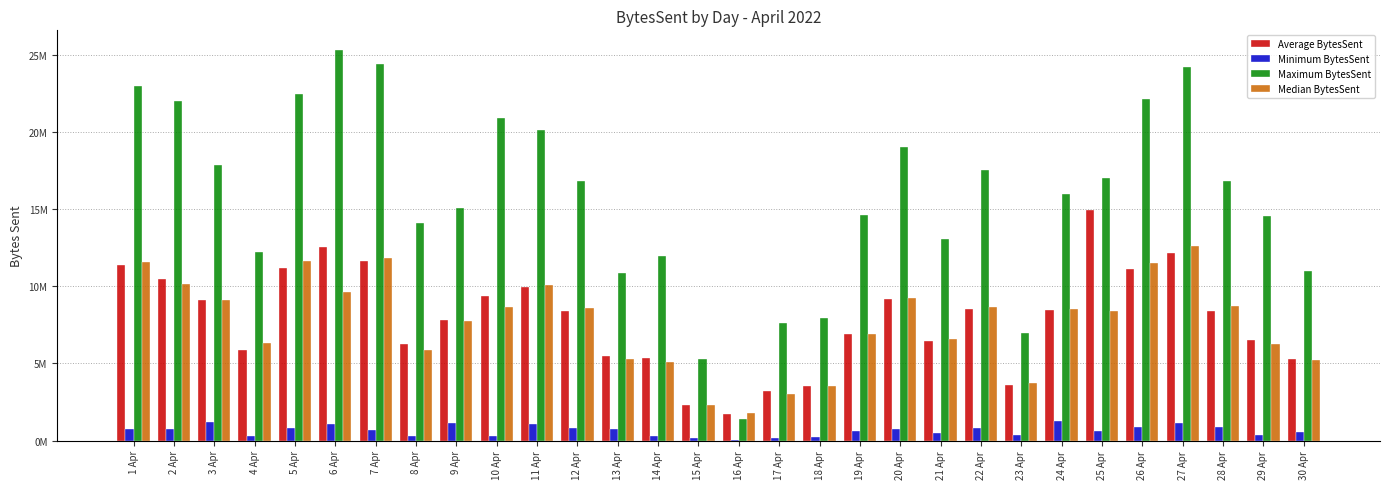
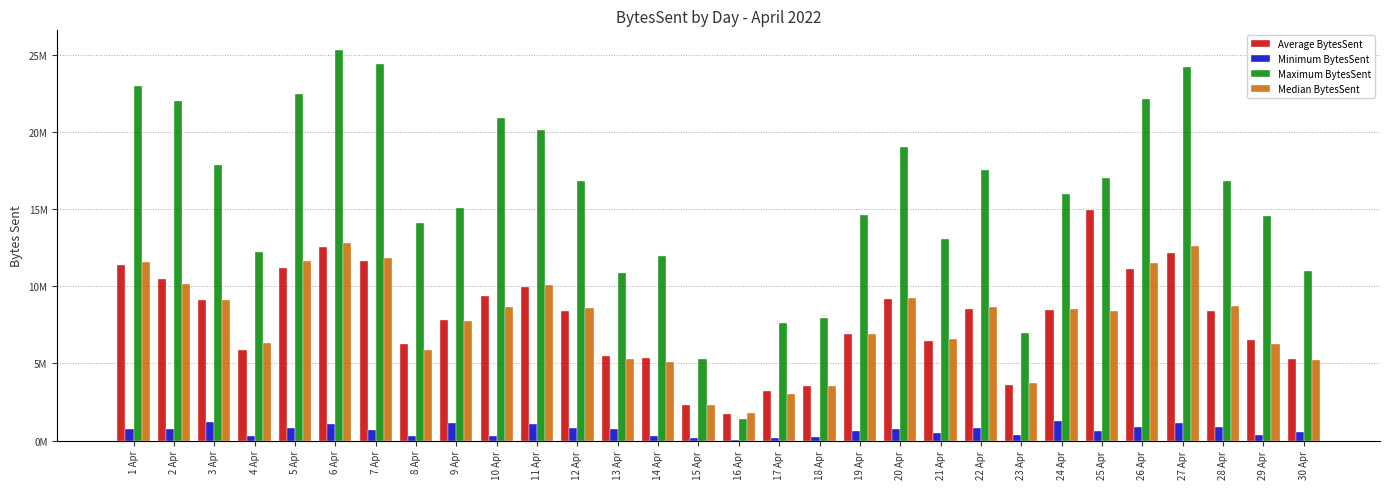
  {
    "Average BytesSent": {
      "1 Apr": 11400000,
      "2 Apr": 10500000,
      "3 Apr": 9100000,
      "4 Apr": 5900000,
      "5 Apr": 11200000,
      "6 Apr": 12500000,
      "7 Apr": 11600000,
      "8 Apr": 6200000,
      "9 Apr": 7800000,
      "10 Apr": 9400000,
      "11 Apr": 10000000,
      "12 Apr": 8400000,
      "13 Apr": 5500000,
      "14 Apr": 5300000,
      "15 Apr": 2300000,
      "16 Apr": 1700000,
      "17 Apr": 3200000,
      "18 Apr": 3500000,
      "19 Apr": 6900000,
      "20 Apr": 9200000,
      "21 Apr": 6400000,
      "22 Apr": 8500000,
      "23 Apr": 3600000,
      "24 Apr": 8500000,
      "25 Apr": 15000000,
      "26 Apr": 11100000,
      "27 Apr": 12100000,
      "28 Apr": 8400000,
      "29 Apr": 6500000,
      "30 Apr": 5300000
    },
    "Minimum BytesSent": {
      "1 Apr": 700000,
      "2 Apr": 700000,
      "3 Apr": 1200000,
      "4 Apr": 300000,
      "5 Apr": 800000,
      "6 Apr": 1100000,
      "7 Apr": 700000,
      "8 Apr": 300000,
      "9 Apr": 1100000,
      "10 Apr": 300000,
      "11 Apr": 1000000,
      "12 Apr": 800000,
      "13 Apr": 700000,
      "14 Apr": 300000,
      "18 Apr": 200000,
      "19 Apr": 600000,
      "20 Apr": 800000,
      "21 Apr": 500000,
      "22 Apr": 800000,
      "23 Apr": 300000,
      "24 Apr": 1200000,
      "25 Apr": 600000,
      "26 Apr": 900000,
      "27 Apr": 1100000,
      "28 Apr": 900000,
      "29 Apr": 400000,
      "30 Apr": 600000
    },
    "Maximum BytesSent": {
      "1 Apr": 23000000,
      "2 Apr": 22000000,
      "3 Apr": 17900000,
      "4 Apr": 12300000,
      "5 Apr": 22500000,
      "6 Apr": 25300000,
      "7 Apr": 24400000,
      "8 Apr": 14100000,
      "9 Apr": 15100000,
      "10 Apr": 20900000,
      "11 Apr": 20100000,
      "12 Apr": 16800000,
      "13 Apr": 10900000,
      "14 Apr": 12000000,
      "15 Apr": 5300000,
      "16 Apr": 1400000,
      "17 Apr": 7600000,
      "18 Apr": 7900000,
      "19 Apr": 14700000,
      "20 Apr": 19000000,
      "21 Apr": 13000000,
      "22 Apr": 17500000,
      "23 Apr": 7000000,
      "24 Apr": 16000000,
      "25 Apr": 17000000,
      "26 Apr": 22100000,
      "27 Apr": 24200000,
      "28 Apr": 16800000,
      "29 Apr": 14600000,
      "30 Apr": 11000000
    },
    "Median BytesSent": {
      "1 Apr": 11600000,
      "2 Apr": 10100000,
      "3 Apr": 9100000,
      "4 Apr": 6300000,
      "5 Apr": 11600000,
-     "6 Apr": 9600000,
+     "6 Apr": 12800000,
      "7 Apr": 11900000,
      "8 Apr": 5900000,
      "9 Apr": 7800000,
      "10 Apr": 8700000,
      "11 Apr": 10100000,
      "12 Apr": 8600000,
      "13 Apr": 5300000,
      "14 Apr": 5100000,
      "15 Apr": 2300000,
      "16 Apr": 1800000,
      "17 Apr": 3000000,
      "18 Apr": 3500000,
      "19 Apr": 6900000,
      "20 Apr": 9300000,
      "21 Apr": 6600000,
      "22 Apr": 8600000,
      "23 Apr": 3700000,
      "24 Apr": 8500000,
      "25 Apr": 8400000,
      "26 Apr": 11500000,
      "27 Apr": 12600000,
      "28 Apr": 8700000,
      "29 Apr": 6300000,
      "30 Apr": 5200000
    }
  }
